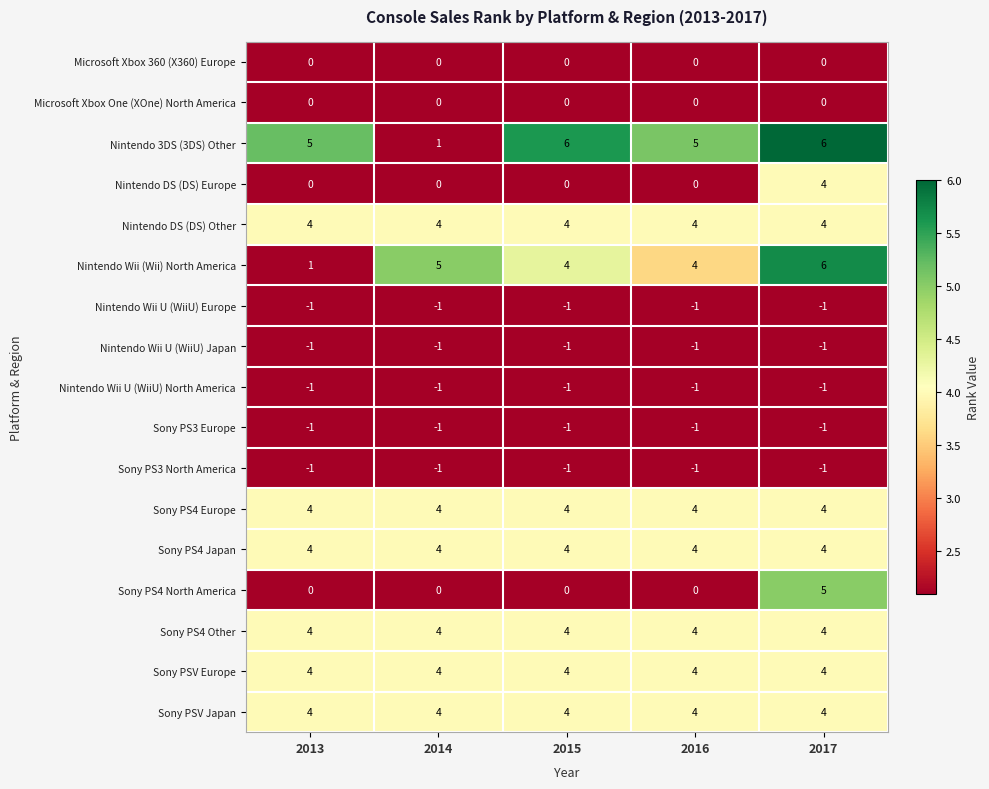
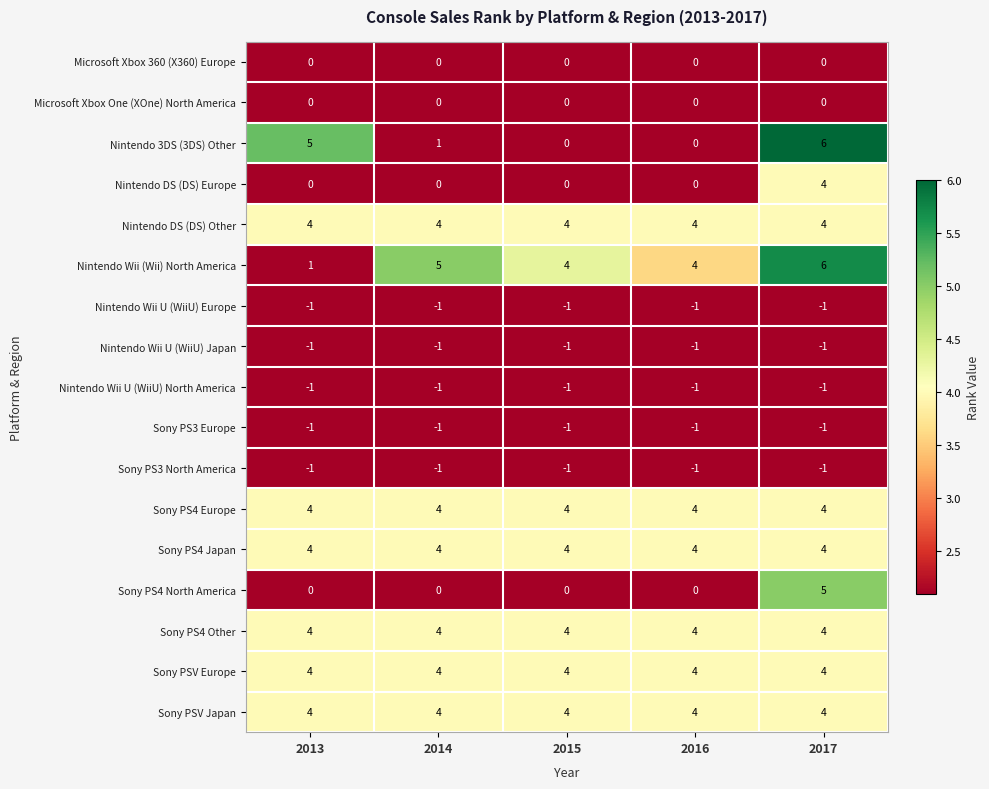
  {
    "Microsoft Xbox 360 (X360) Europe": {
      "2013": 0,
      "2014": 0,
      "2015": 0,
      "2016": 0,
      "2017": 0
    },
    "Microsoft Xbox One (XOne) North America": {
      "2013": 0,
      "2014": 0,
      "2015": 0,
      "2016": 0,
      "2017": 0
    },
    "Nintendo 3DS (3DS) Other": {
      "2013": 5,
      "2014": 1,
-     "2015": 6,
-     "2016": 5,
+     "2015": 0,
+     "2016": 0,
      "2017": 6
    },
    "Nintendo DS (DS) Europe": {
      "2013": 0,
      "2014": 0,
      "2015": 0,
      "2016": 0,
      "2017": 4
    },
    "Nintendo DS (DS) Other": {
      "2013": 4,
      "2014": 4,
      "2015": 4,
      "2016": 4,
      "2017": 4
    },
    "Nintendo Wii (Wii) North America": {
      "2013": 1,
      "2014": 5,
      "2015": 4,
      "2016": 4,
      "2017": 6
    },
    "Nintendo Wii U (WiiU) Europe": {
      "2013": -1,
      "2014": -1,
      "2015": -1,
      "2016": -1,
      "2017": -1
    },
    "Nintendo Wii U (WiiU) Japan": {
      "2013": -1,
      "2014": -1,
      "2015": -1,
      "2016": -1,
      "2017": -1
    },
    "Nintendo Wii U (WiiU) North America": {
      "2013": -1,
      "2014": -1,
      "2015": -1,
      "2016": -1,
      "2017": -1
    },
    "Sony PS3 Europe": {
      "2013": -1,
      "2014": -1,
      "2015": -1,
      "2016": -1,
      "2017": -1
    },
    "Sony PS3 North America": {
      "2013": -1,
      "2014": -1,
      "2015": -1,
      "2016": -1,
      "2017": -1
    },
    "Sony PS4 Europe": {
      "2013": 4,
      "2014": 4,
      "2015": 4,
      "2016": 4,
      "2017": 4
    },
    "Sony PS4 Japan": {
      "2013": 4,
      "2014": 4,
      "2015": 4,
      "2016": 4,
      "2017": 4
    },
    "Sony PS4 North America": {
      "2013": 0,
      "2014": 0,
      "2015": 0,
      "2016": 0,
      "2017": 5
    },
    "Sony PS4 Other": {
      "2013": 4,
      "2014": 4,
      "2015": 4,
      "2016": 4,
      "2017": 4
    },
    "Sony PSV Europe": {
      "2013": 4,
      "2014": 4,
      "2015": 4,
      "2016": 4,
      "2017": 4
    },
    "Sony PSV Japan": {
      "2013": 4,
      "2014": 4,
      "2015": 4,
      "2016": 4,
      "2017": 4
    }
  }
